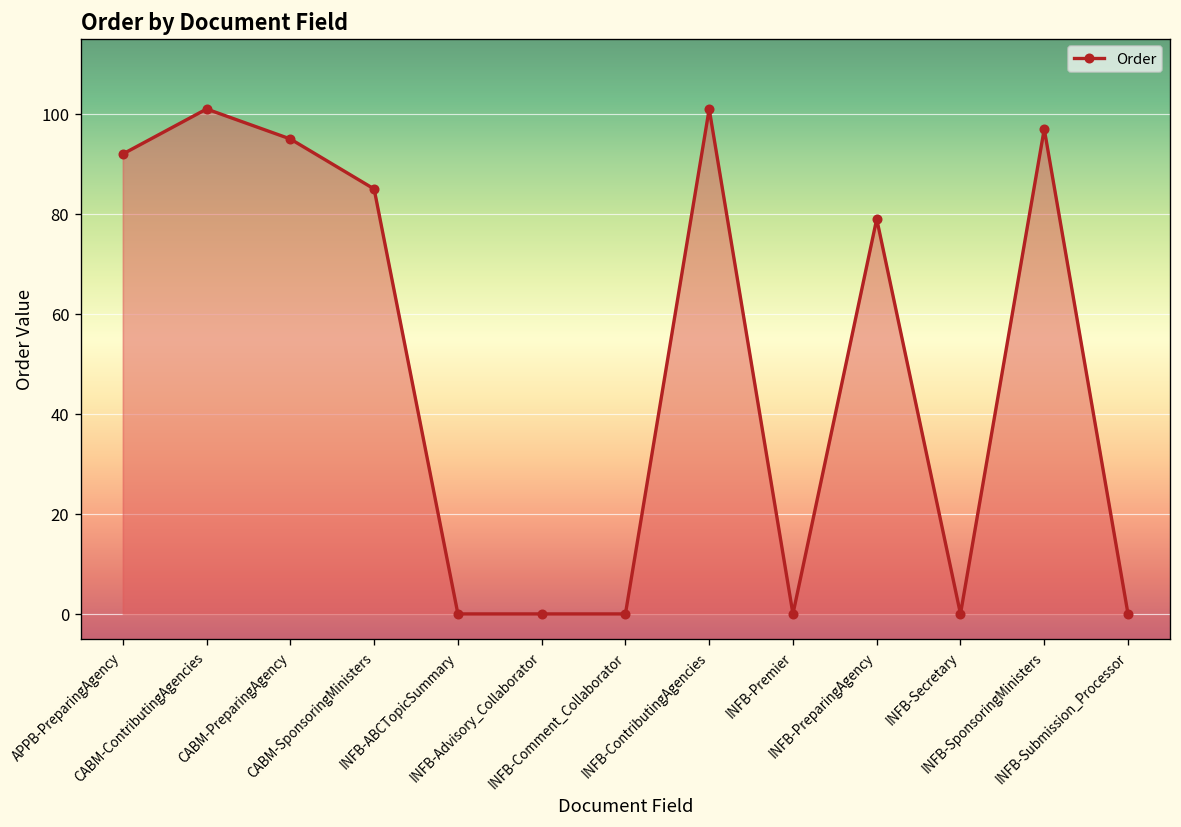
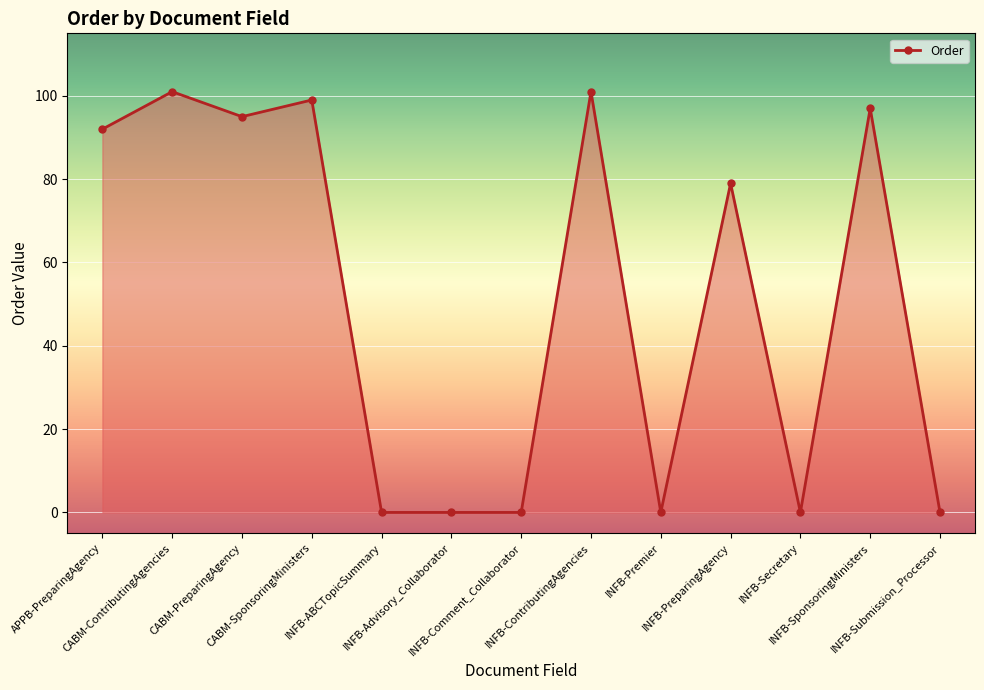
  {
    "APPB-PreparingAgency": 92,
    "CABM-ContributingAgencies": 101,
    "CABM-PreparingAgency": 95,
-   "CABM-SponsoringMinisters": 85,
+   "CABM-SponsoringMinisters": 99,
    "INFB-ABCTopicSummary": 0,
    "INFB-Advisory_Collaborator": 0,
    "INFB-Comment_Collaborator": 0,
    "INFB-ContributingAgencies": 101,
    "INFB-Premier": 0,
    "INFB-PreparingAgency": 79,
    "INFB-Secretary": 0,
    "INFB-SponsoringMinisters": 97,
    "INFB-Submission_Processor": 0
  }
